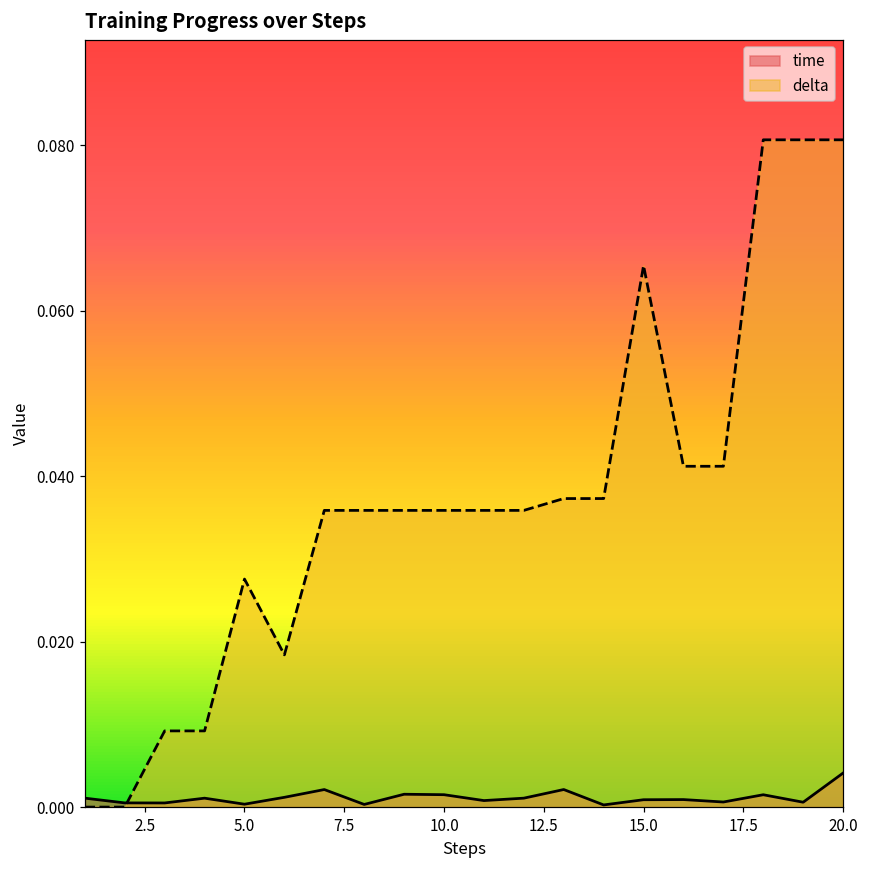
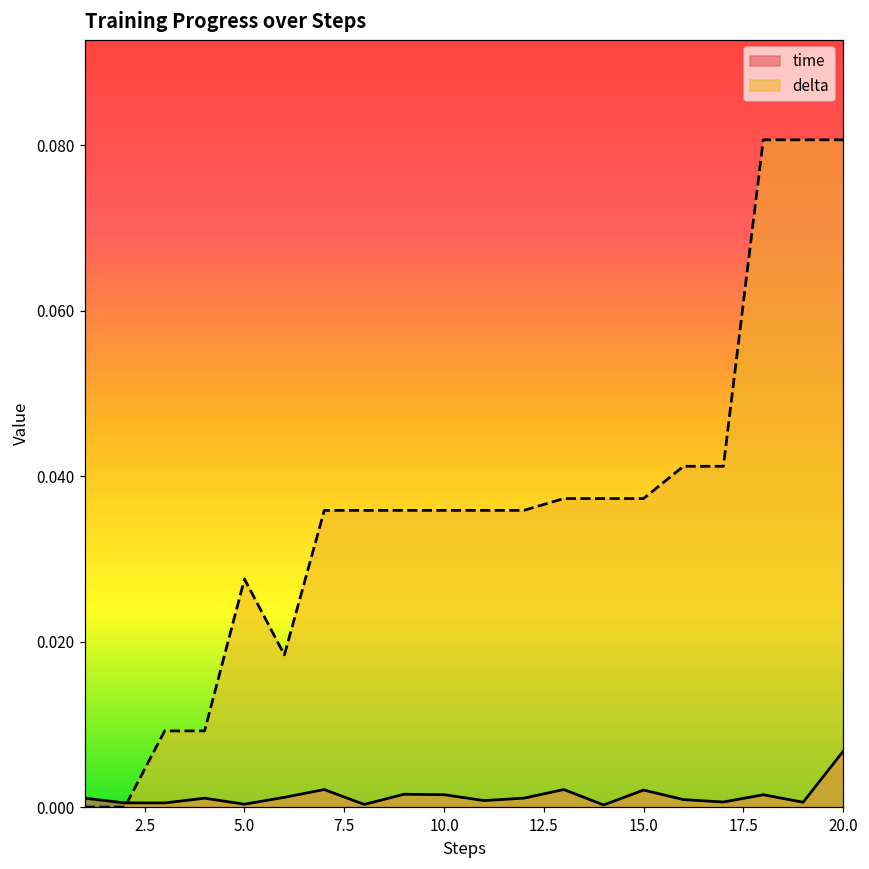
  {
    "time": {
      "5.0": 0.000,
      "10.0": 0.001,
-     "15.0": 0.001,
-     "20.0": 0.004
+     "15.0": 0.002,
+     "20.0": 0.007
    },
    "delta": {
      "5.0": 0.028,
      "10.0": 0.036,
-     "15.0": 0.065,
+     "15.0": 0.037,
      "20.0": 0.081
    }
  }
